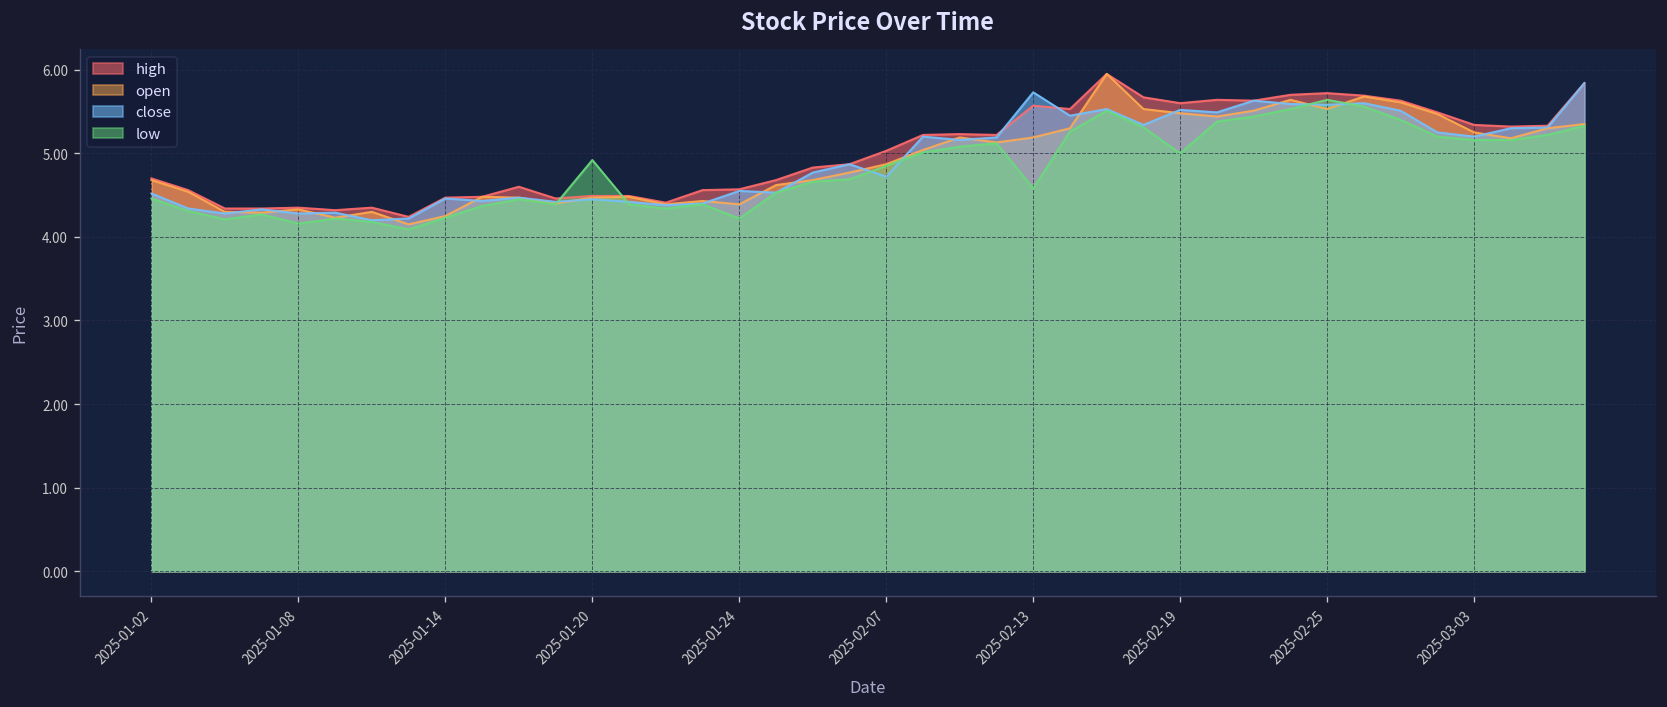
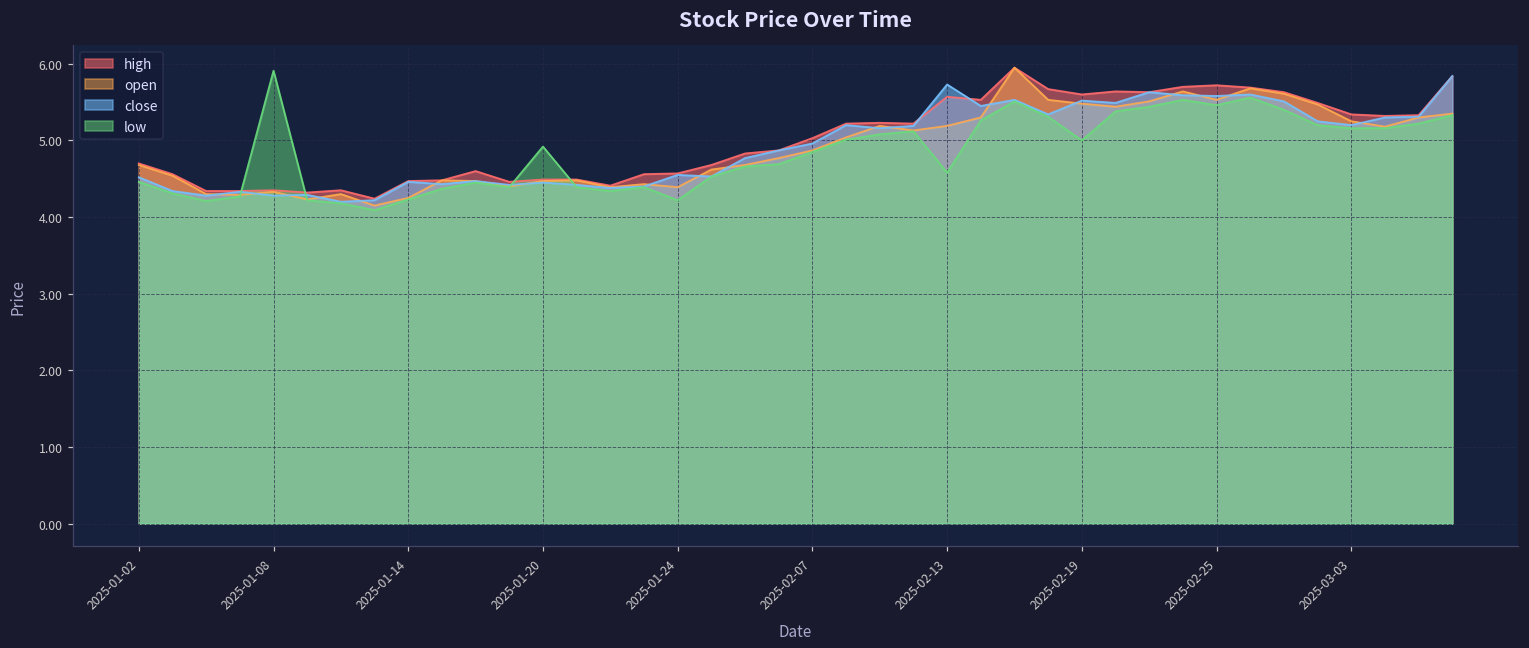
  {
    "close": {
      "2025-01-02": 4.5,
      "2025-01-08": 4.3,
-     "2025-02-07": 4.7,
+     "2025-02-07": 5.0,
      "2025-02-13": 5.7,
      "2025-02-19": 5.5,
      "2025-02-25": 5.6,
      "2025-03-03": 5.2
    },
    "low": {
      "2025-01-02": 4.5,
-     "2025-01-08": 4.2,
+     "2025-01-08": 5.9,
      "2025-01-20": 4.9,
      "2025-01-24": 4.2,
      "2025-02-13": 4.6,
      "2025-02-19": 5.0,
-     "2025-02-25": 5.6,
+     "2025-02-25": 5.5,
      "2025-03-03": 5.2
    }
  }
